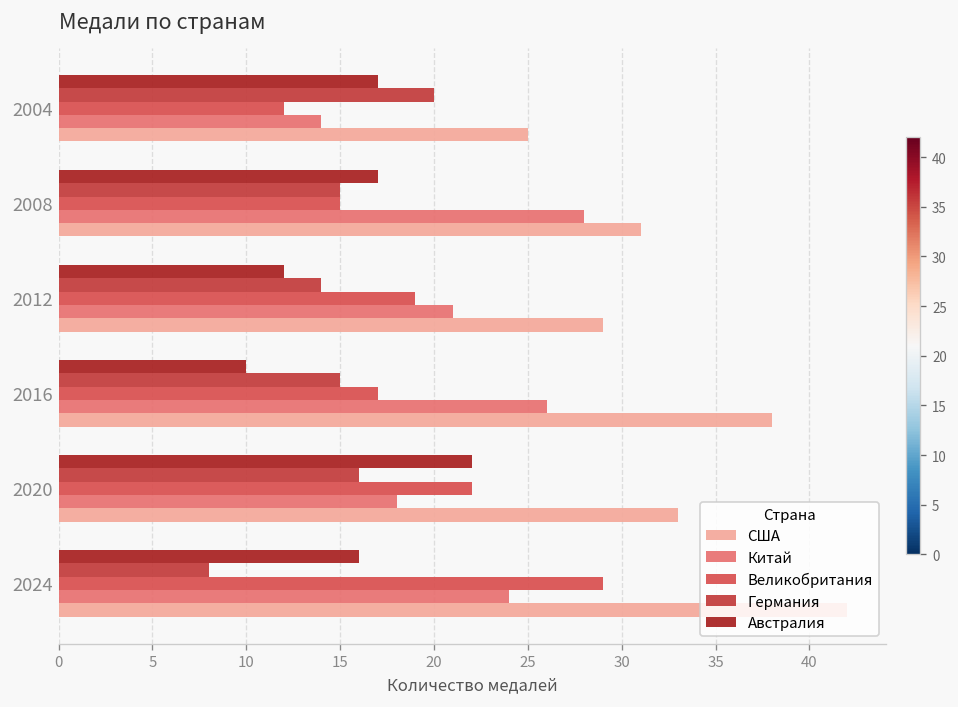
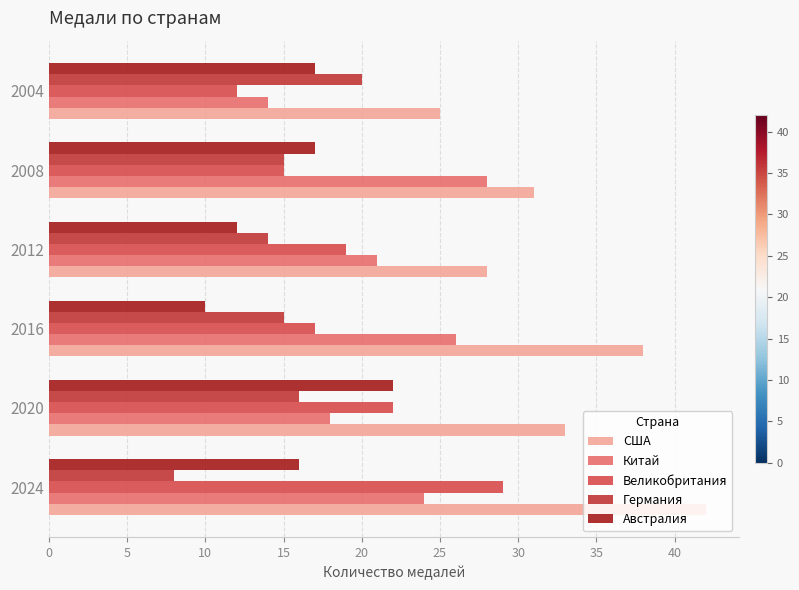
  {
    "США": {
      "2004": 25,
      "2008": 31,
-     "2012": 29,
+     "2012": 28,
      "2016": 38,
      "2020": 33
    }
  }
